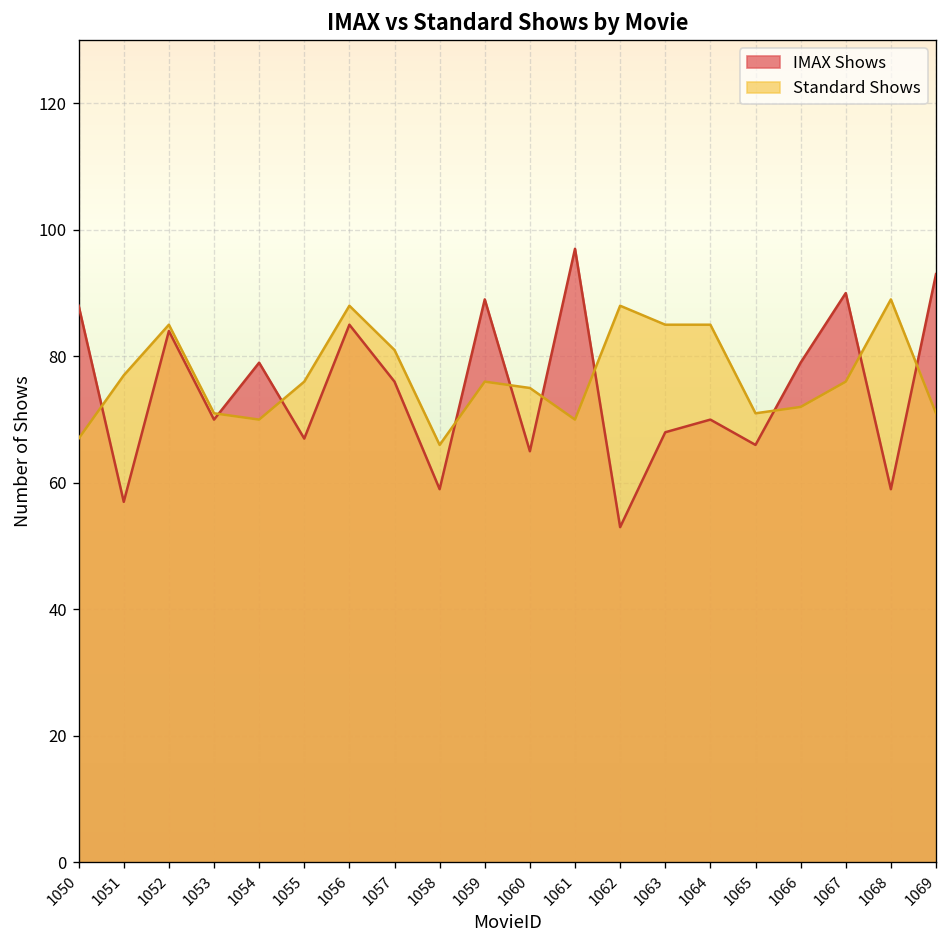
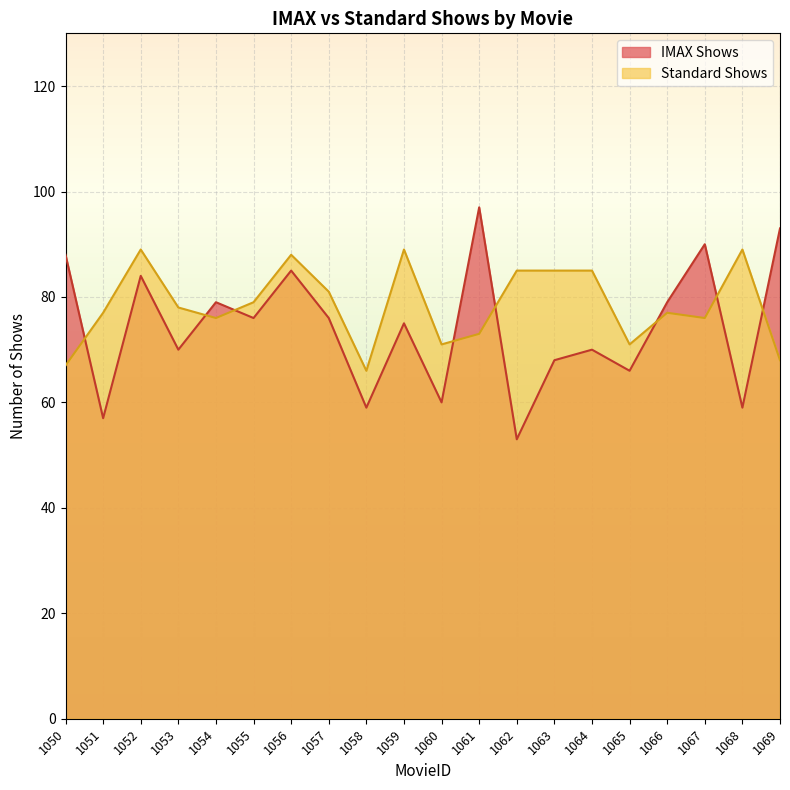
  {
    "IMAX Shows": {
      "1050": 88,
      "1051": 57,
      "1052": 84,
      "1053": 70,
      "1054": 79,
-     "1055": 67,
+     "1055": 76,
      "1056": 85,
      "1057": 76,
      "1058": 59,
-     "1059": 89,
-     "1060": 65,
+     "1059": 75,
+     "1060": 60,
      "1061": 97,
      "1062": 53,
      "1063": 68,
      "1064": 70,
      "1065": 66,
      "1066": 79,
      "1067": 90,
      "1068": 59,
      "1069": 93
    },
    "Standard Shows": {
      "1050": 67,
      "1051": 77,
-     "1052": 85,
-     "1053": 71,
-     "1054": 70,
-     "1055": 76,
+     "1052": 89,
+     "1053": 78,
+     "1054": 76,
+     "1055": 79,
      "1056": 88,
      "1057": 81,
      "1058": 66,
-     "1059": 76,
-     "1060": 75,
-     "1061": 70,
-     "1062": 88,
+     "1059": 89,
+     "1060": 71,
+     "1061": 73,
+     "1062": 85,
      "1063": 85,
      "1064": 85,
      "1065": 71,
-     "1066": 72,
+     "1066": 77,
      "1067": 76,
      "1068": 89,
-     "1069": 71
+     "1069": 68
    }
  }
